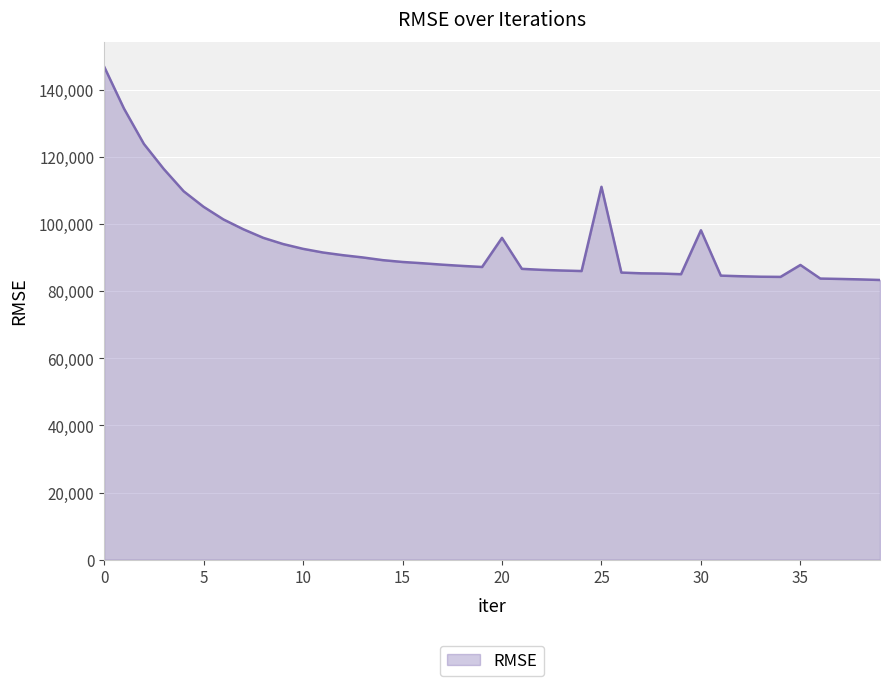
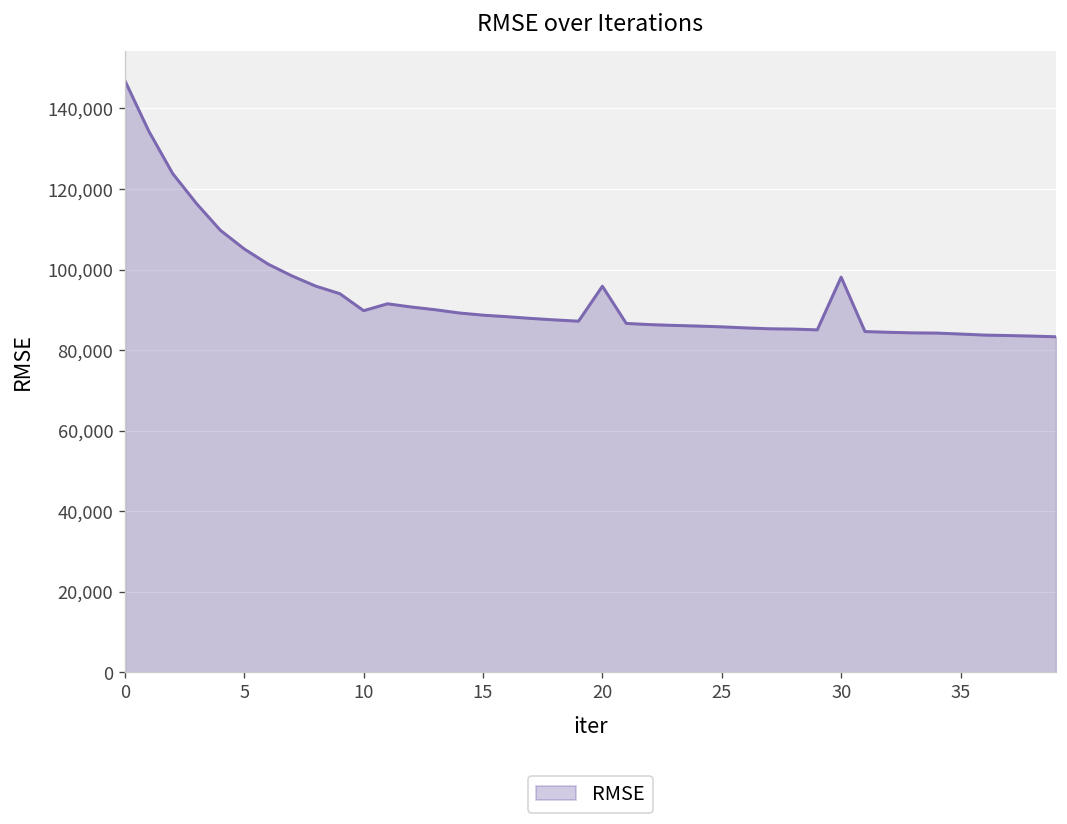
  {
    "0": "147,000",
    "5": "105,000",
-   "10": "93,000",
+   "10": "90,000",
    "15": "89,000",
    "20": "96,000",
-   "25": "111,000",
+   "25": "86,000",
    "30": "98,000",
-   "35": "88,000"
+   "35": "84,000"
  }
